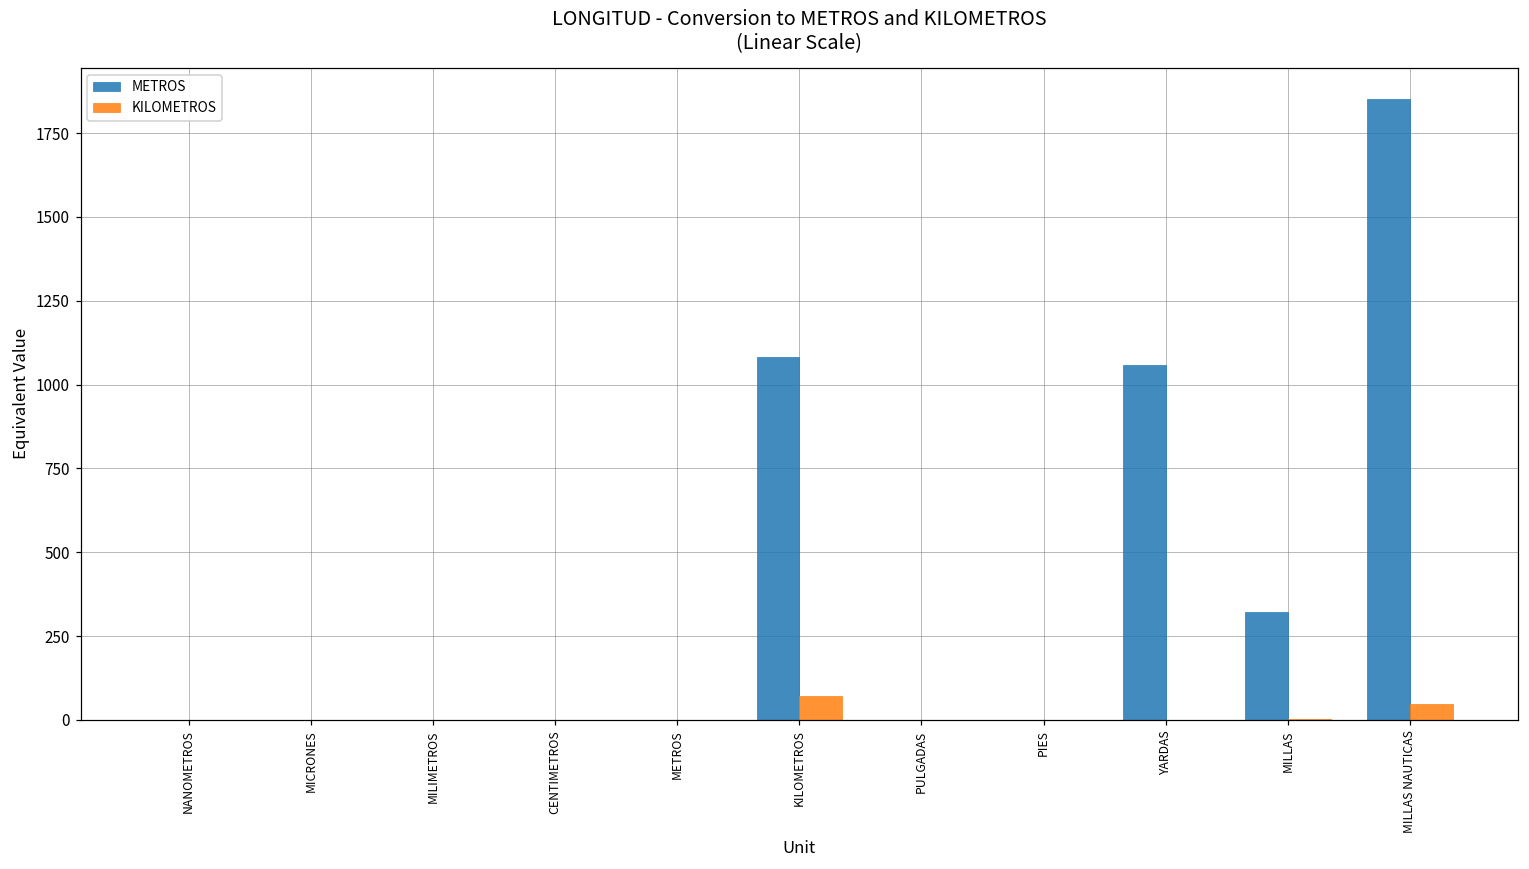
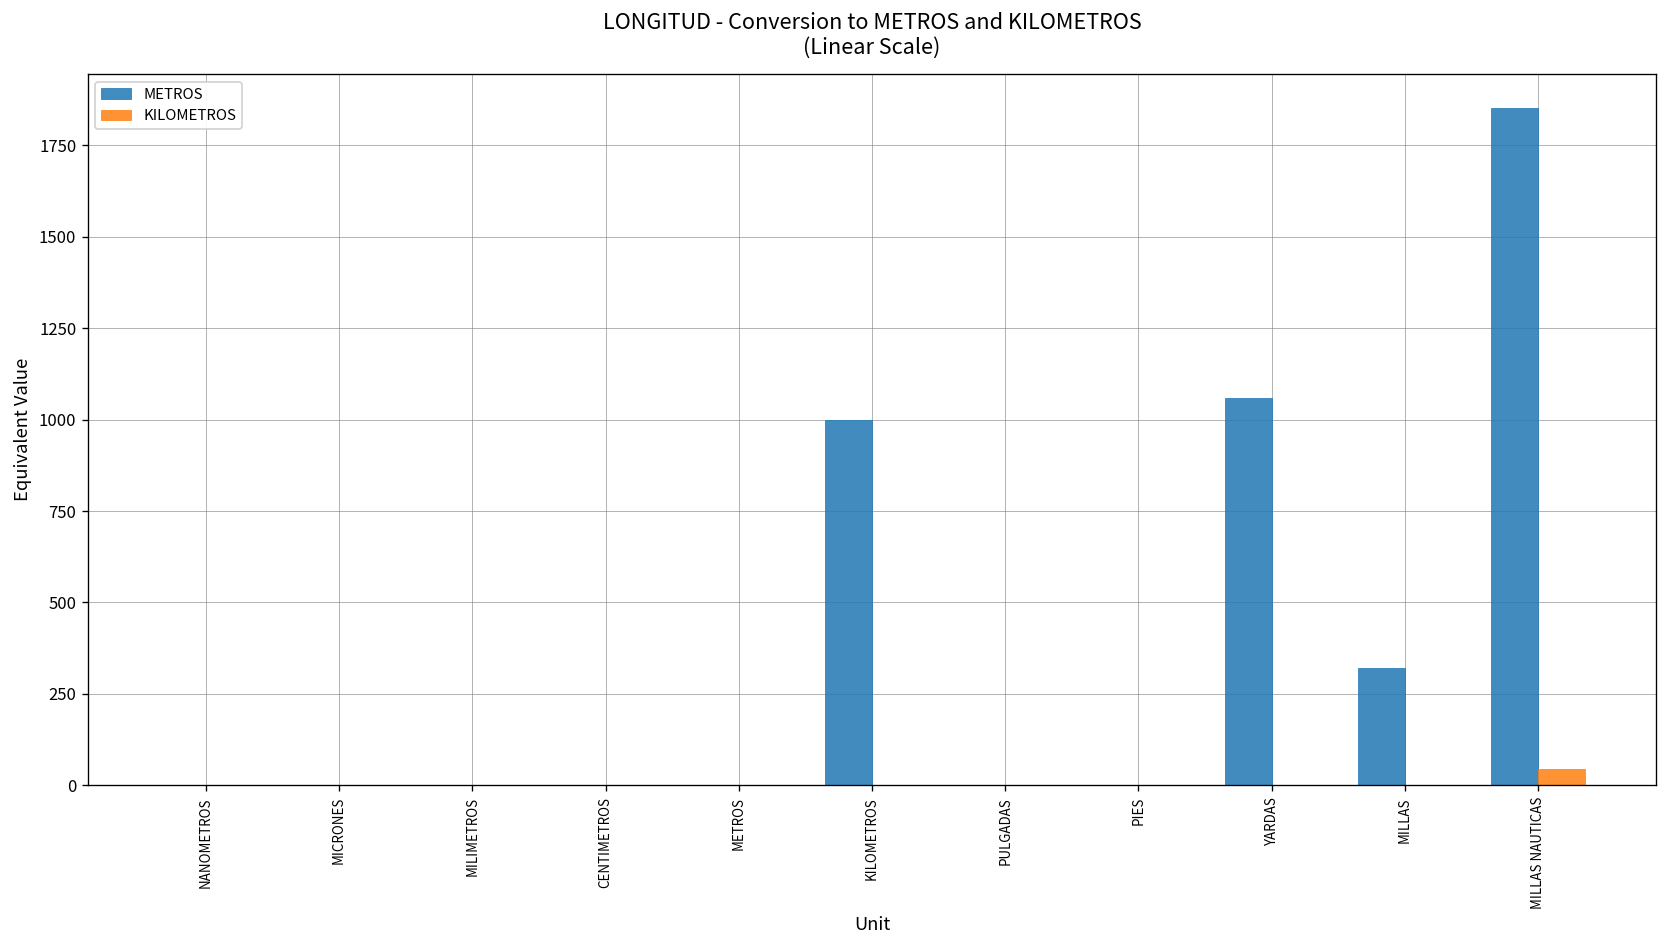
  {
    "METROS": {
-     "KILOMETROS": 1080,
+     "KILOMETROS": 1000,
      "YARDAS": 1060,
      "MILLAS": 320,
      "MILLAS NAUTICAS": 1850
    },
    "KILOMETROS": {
-     "KILOMETROS": 70,
+     "KILOMETROS": 0,
      "MILLAS NAUTICAS": 50
    }
  }
